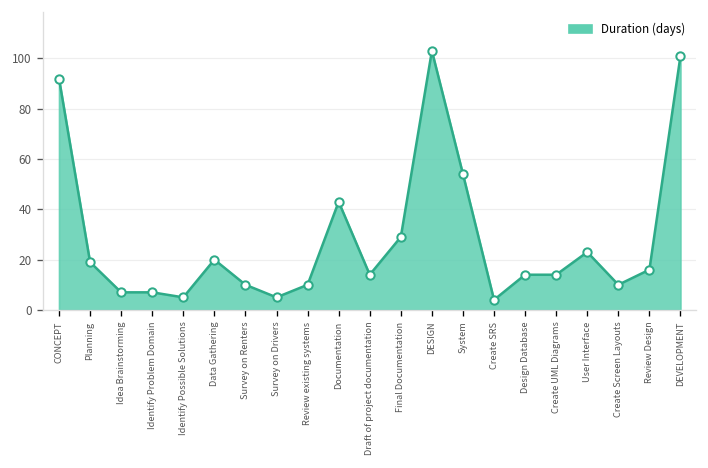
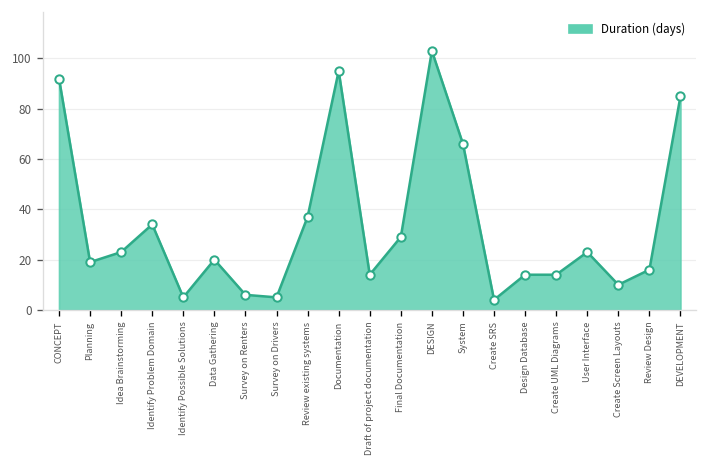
  {
    "CONCEPT": 92,
    "Planning": 19,
-   "Idea Brainstorming": 7,
-   "Identify Problem Domain": 7,
+   "Idea Brainstorming": 23,
+   "Identify Problem Domain": 34,
    "Identify Possible Solutions": 5,
    "Data Gathering": 20,
-   "Survey on Renters": 10,
+   "Survey on Renters": 6,
    "Survey on Drivers": 5,
-   "Review existing systems": 10,
-   "Documentation": 43,
+   "Review existing systems": 37,
+   "Documentation": 95,
    "Draft of project documentation": 14,
    "Final Documentation": 29,
    "DESIGN": 103,
-   "System": 54,
+   "System": 66,
    "Create SRS": 4,
    "Design Database": 14,
    "Create UML Diagrams": 14,
    "User Interface": 23,
    "Create Screen Layouts": 10,
    "Review Design": 16,
-   "DEVELOPMENT": 101
+   "DEVELOPMENT": 85
  }
